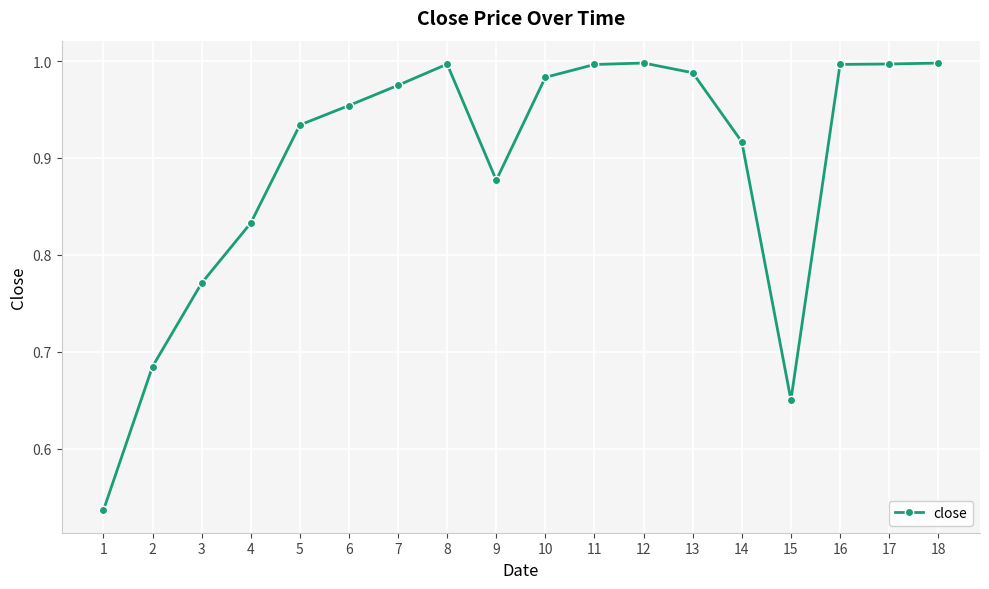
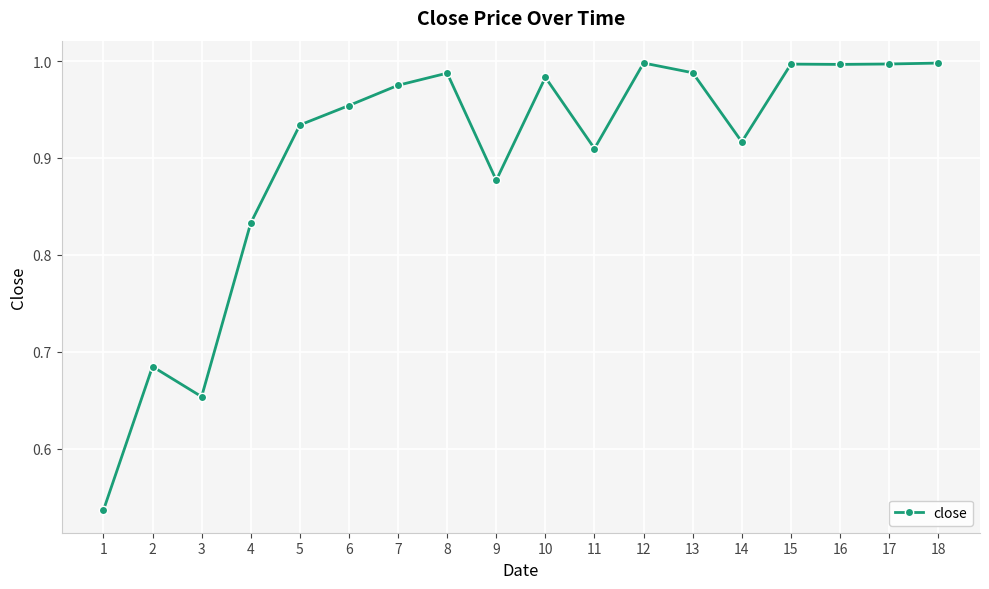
  {
    "1": 0.54,
    "2": 0.68,
-   "3": 0.77,
+   "3": 0.65,
    "4": 0.83,
    "5": 0.93,
    "6": 0.95,
    "7": 0.97,
-   "8": 1.00,
+   "8": 0.99,
    "9": 0.88,
    "10": 0.98,
-   "11": 1.00,
+   "11": 0.91,
    "12": 1.00,
    "13": 0.99,
    "14": 0.92,
-   "15": 0.65,
+   "15": 1.00,
    "16": 1.00,
    "17": 1.00,
    "18": 1.00
  }
